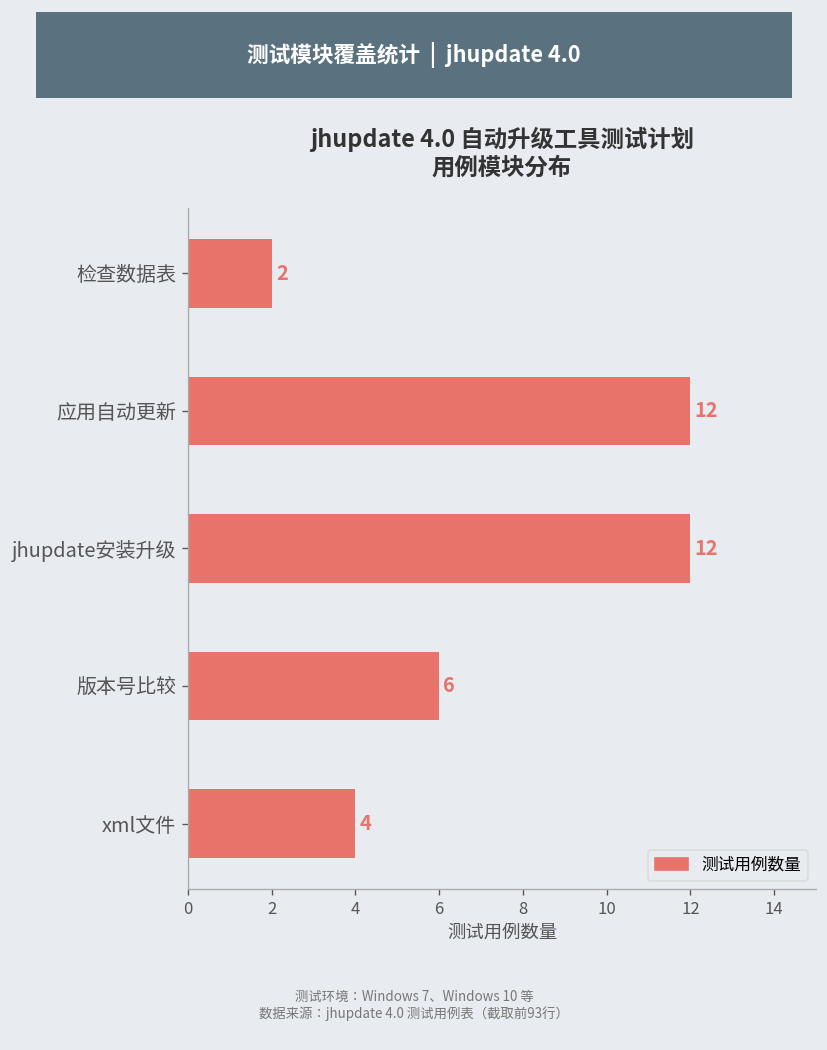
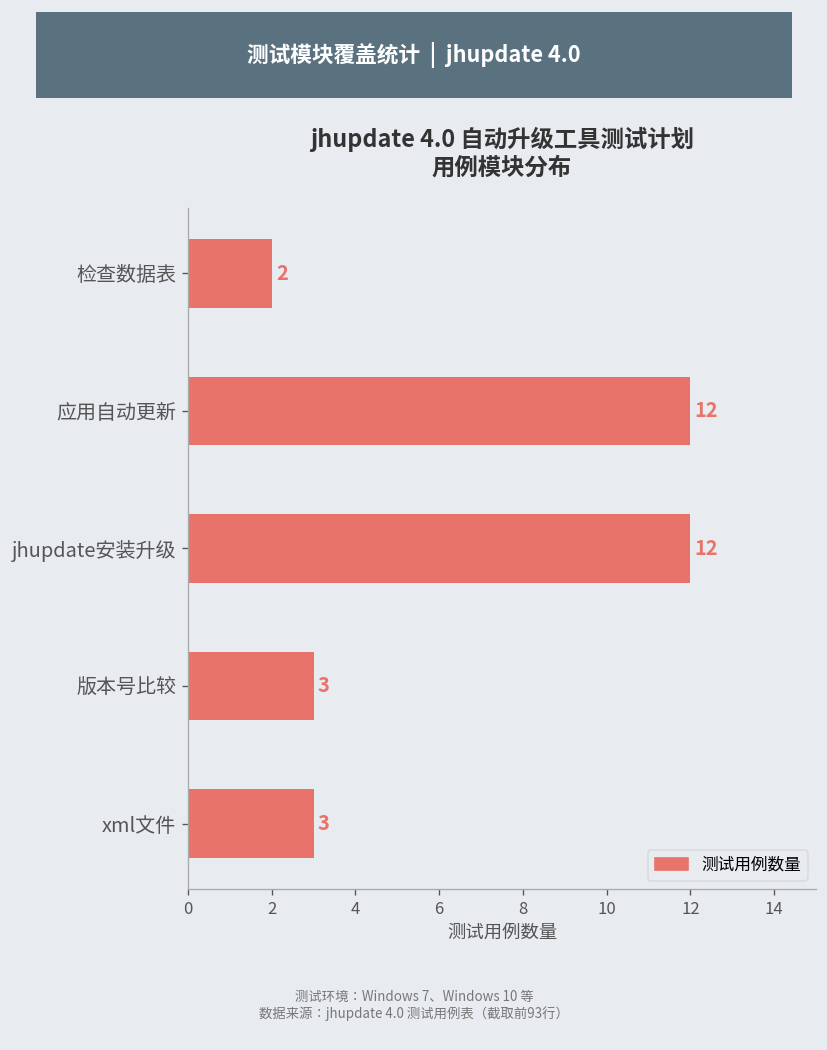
  {
    "检查数据表": 2,
    "应用自动更新": 12,
    "jhupdate安装升级": 12,
-   "版本号比较": 6,
-   "xml文件": 4
+   "版本号比较": 3,
+   "xml文件": 3
  }
